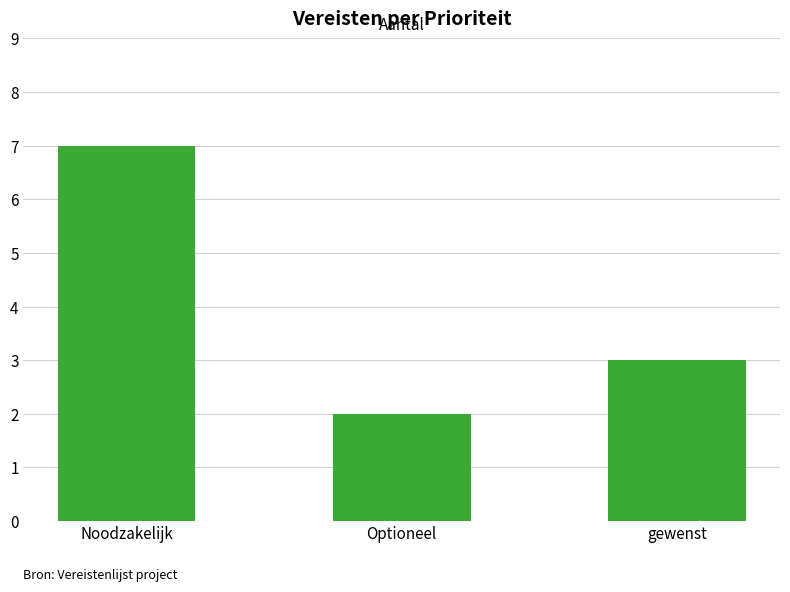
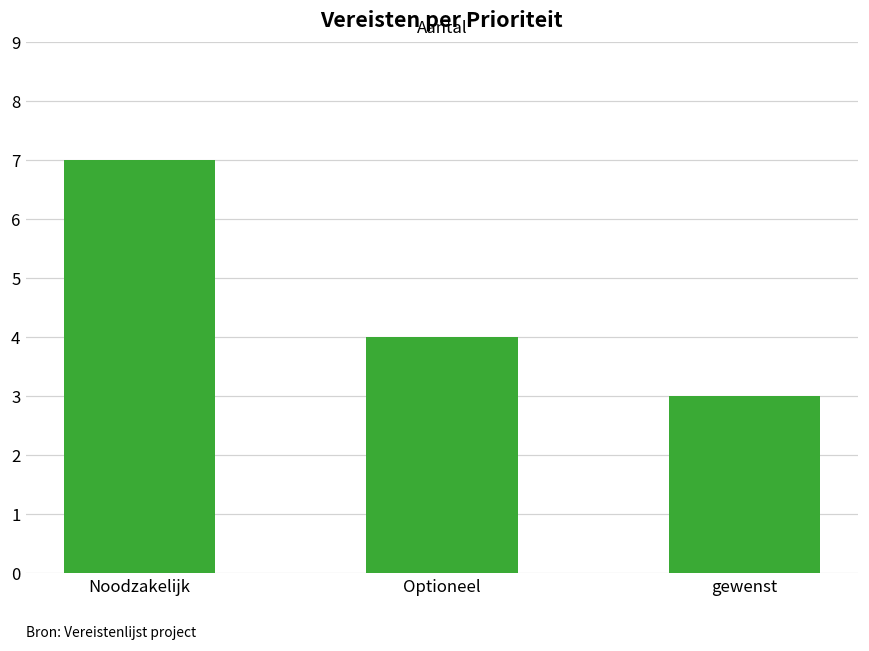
  {
    "Noodzakelijk": 7,
-   "Optioneel": 2,
+   "Optioneel": 4,
    "gewenst": 3
  }
